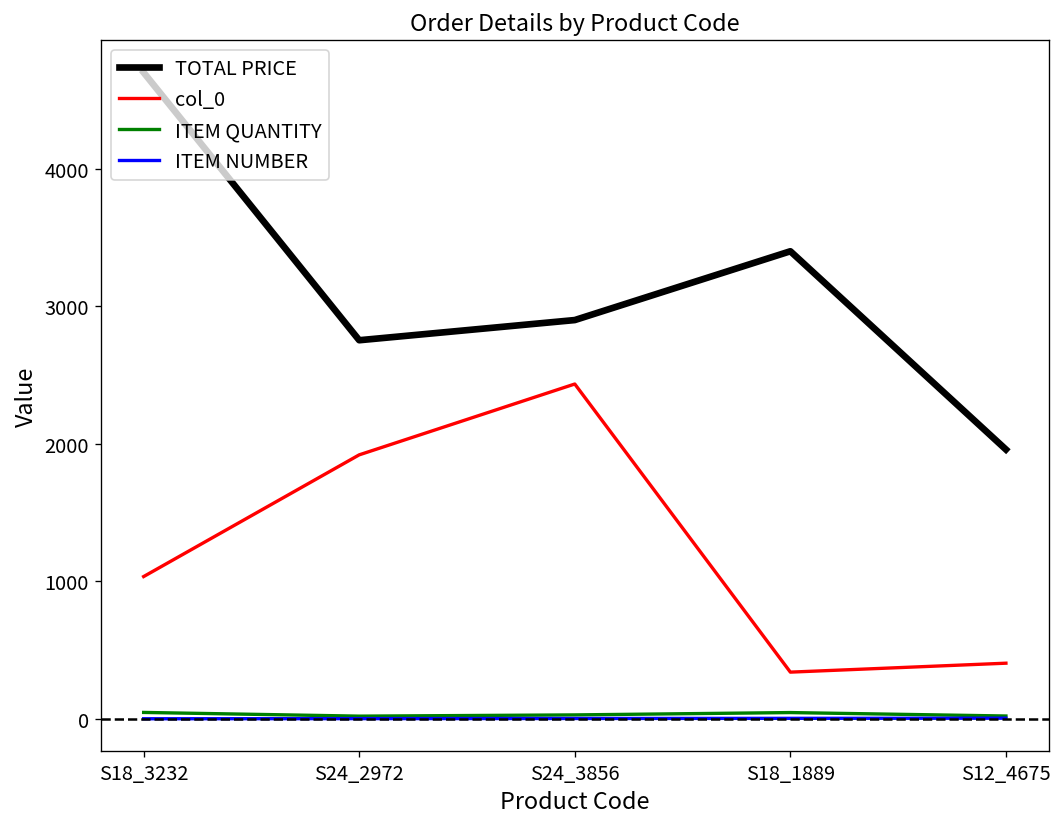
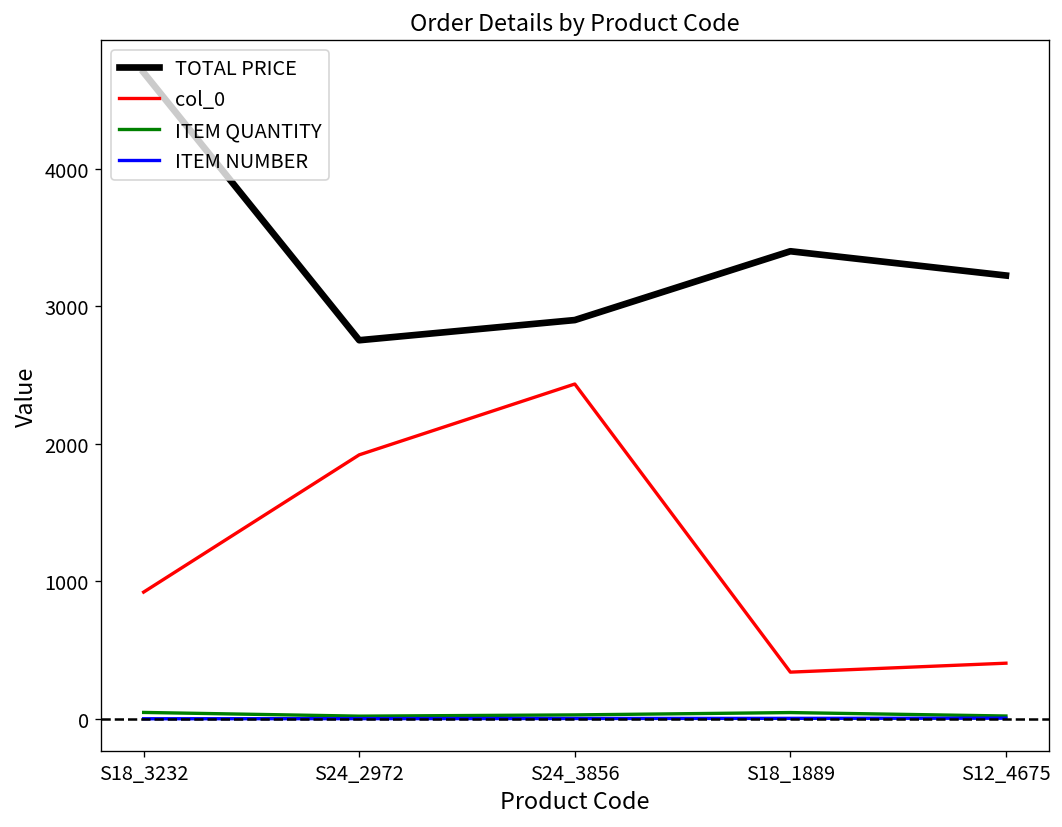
  {
    "TOTAL PRICE": {
      "S24_2972": 2750,
      "S24_3856": 2900,
      "S18_1889": 3400,
-     "S12_4675": 1960
+     "S12_4675": 3220
    },
    "col_0": {
-     "S18_3232": 1040,
+     "S18_3232": 920,
      "S24_2972": 1920,
      "S24_3856": 2440,
      "S18_1889": 340,
      "S12_4675": 410
    },
    "ITEM QUANTITY": {
      "S18_3232": 50,
      "S24_3856": 30,
      "S18_1889": 50
    },
    "ITEM NUMBER": {
      "S18_3232": 0,
      "S24_3856": 0,
      "S18_1889": 0
    }
  }
